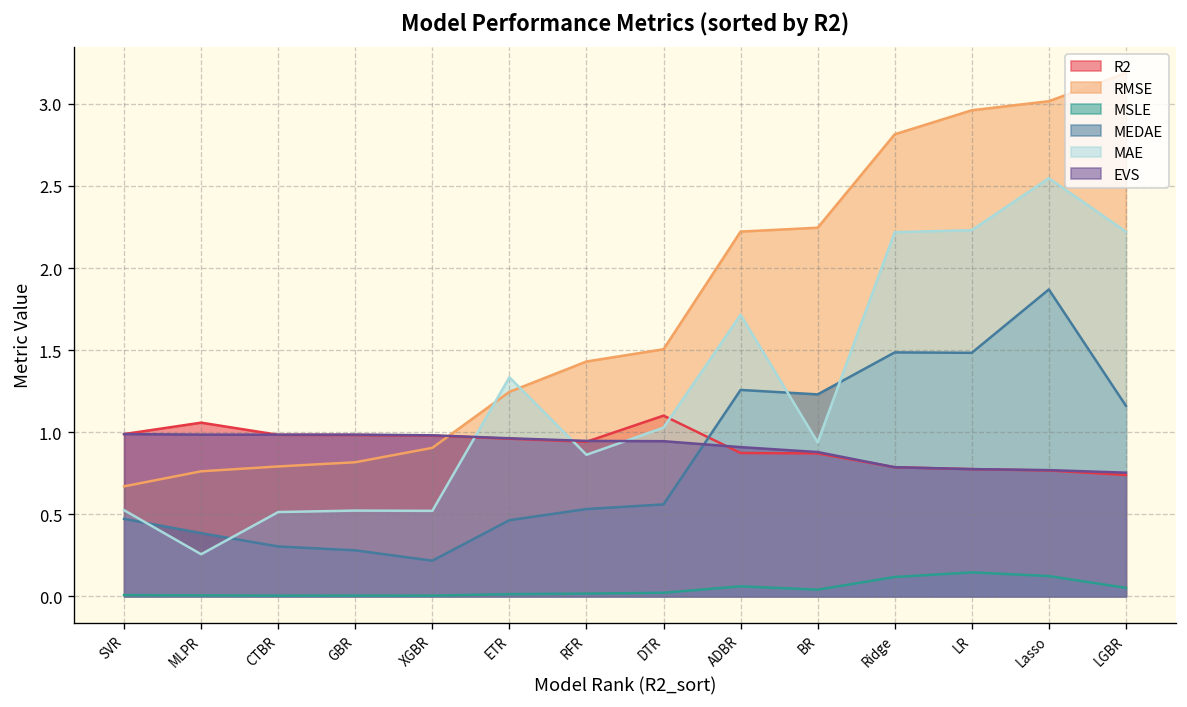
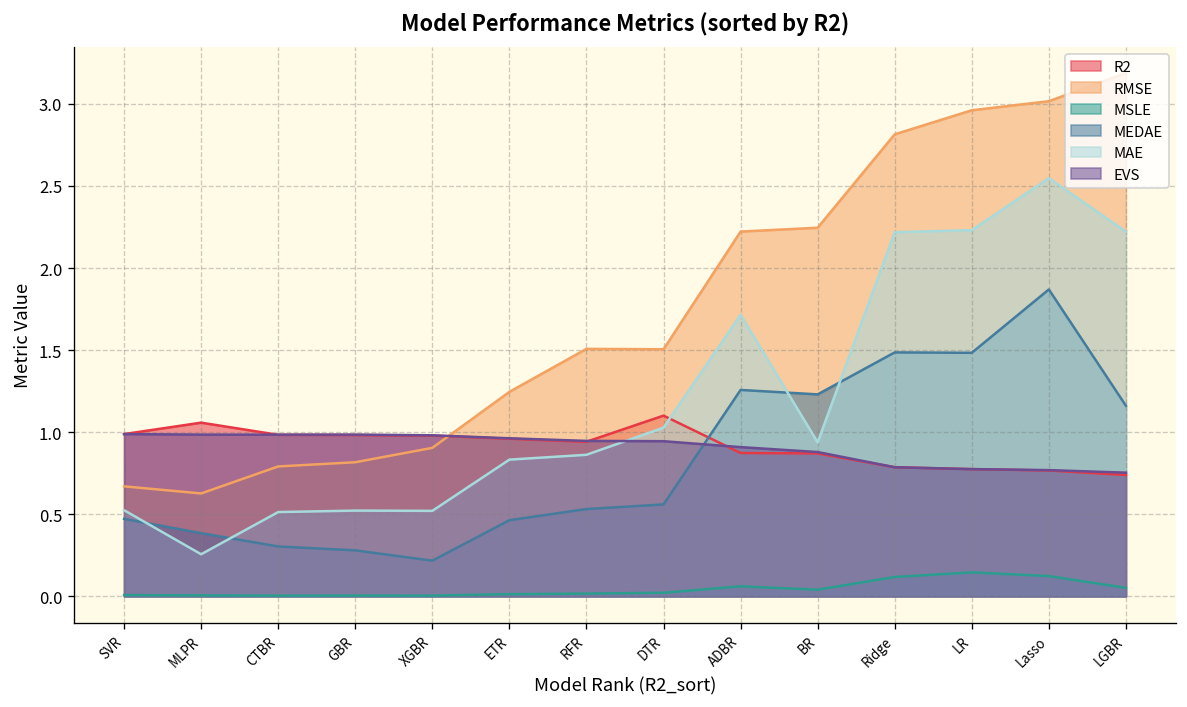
  {
    "R2": {
      "MLPR": 1.06,
      "DTR": 1.10,
      "ADBR": 0.87
    },
    "RMSE": {
      "SVR": 0.67,
-     "MLPR": 0.76,
+     "MLPR": 0.63,
      "CTBR": 0.79,
      "GBR": 0.82,
      "XGBR": 0.90,
      "ETR": 1.25,
-     "RFR": 1.43,
+     "RFR": 1.51,
      "DTR": 1.51,
      "ADBR": 2.22,
      "BR": 2.25,
      "Ridge": 2.81,
      "LR": 2.96,
      "Lasso": 3.02
    },
    "MAE": {
      "SVR": 0.52,
      "MLPR": 0.26,
      "CTBR": 0.51,
      "GBR": 0.52,
      "XGBR": 0.52,
-     "ETR": 1.33,
+     "ETR": 0.83,
      "RFR": 0.86,
      "DTR": 1.03,
      "ADBR": 1.72,
      "BR": 0.94,
      "Ridge": 2.22,
      "LR": 2.23,
      "Lasso": 2.55,
      "LGBR": 2.22
    }
  }
